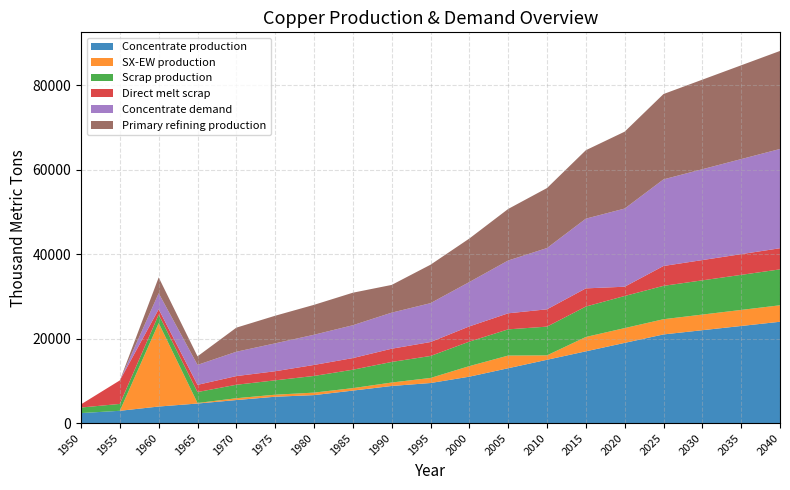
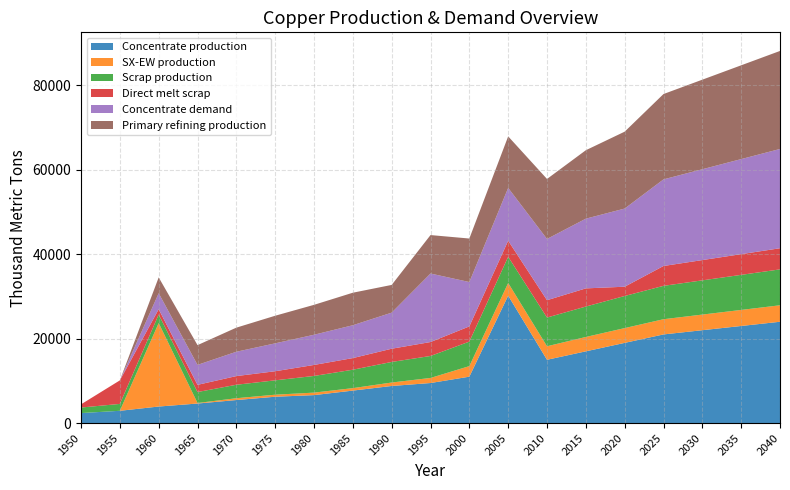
  {
    "Concentrate production": {
      "1960": 4000,
      "1990": 9000,
      "1995": 10000,
      "2000": 11000,
-     "2005": 13000,
+     "2005": 30000,
      "2010": 15000,
      "2015": 17000,
      "2020": 19000,
      "2025": 21000,
      "2030": 22000,
      "2035": 23000,
      "2040": 24000
    },
    "SX-EW production": {
      "1960": 20000,
      "1990": 1000,
      "1995": 1000,
      "2000": 3000,
      "2005": 3000,
-     "2010": 1000,
+     "2010": 3000,
      "2015": 3000,
      "2020": 4000,
      "2025": 4000,
      "2030": 4000,
      "2035": 4000,
      "2040": 4000
    },
    "Scrap production": {
      "1950": 1000,
      "1955": 2000,
      "1960": 2000,
      "1965": 3000,
      "1970": 3000,
      "1975": 3000,
      "1980": 4000,
      "1985": 4000,
      "1990": 5000,
      "1995": 5000,
      "2000": 6000,
      "2005": 6000,
      "2010": 7000,
      "2015": 7000,
      "2020": 8000,
      "2025": 8000,
      "2030": 8000,
      "2035": 8000,
      "2040": 9000
    },
    "Direct melt scrap": {
      "1960": 1000,
      "1965": 2000,
      "1970": 2000,
      "1975": 2000,
      "1980": 3000,
      "1985": 3000,
      "1990": 3000,
      "1995": 3000,
      "2000": 4000,
      "2005": 4000,
      "2010": 4000,
      "2015": 4000,
      "2020": 2000,
      "2025": 5000,
      "2030": 5000,
      "2035": 5000,
      "2040": 5000
    },
    "Concentrate demand": {
      "1960": 4000,
      "1965": 5000,
      "1970": 6000,
      "1975": 7000,
      "1980": 7000,
      "1985": 8000,
      "1990": 9000,
-     "1995": 9000,
+     "1995": 16000,
      "2000": 11000,
      "2005": 13000,
      "2010": 14000,
      "2015": 17000,
      "2020": 19000,
      "2025": 21000,
      "2030": 22000,
      "2035": 23000,
      "2040": 24000
    },
    "Primary refining production": {
      "1960": 4000,
-     "1965": 2000,
+     "1965": 5000,
      "1970": 6000,
      "1975": 7000,
      "1980": 7000,
      "1985": 8000,
      "1990": 7000,
      "1995": 9000,
      "2000": 10000,
      "2005": 12000,
      "2010": 14000,
      "2015": 16000,
      "2020": 18000,
      "2025": 20000,
      "2030": 21000,
      "2035": 22000,
      "2040": 23000
    }
  }
